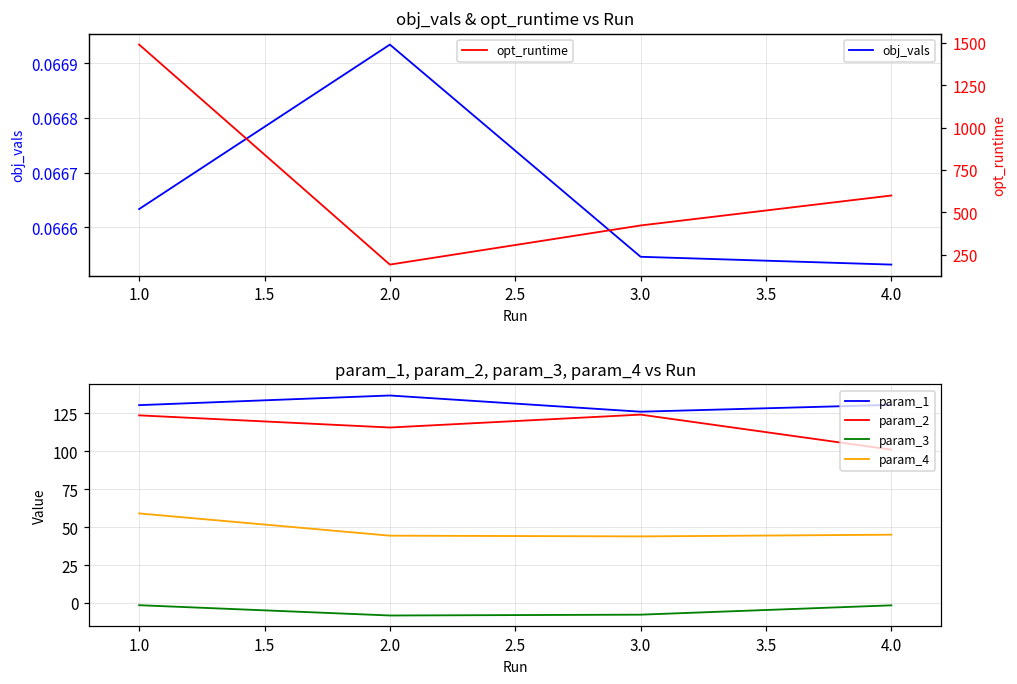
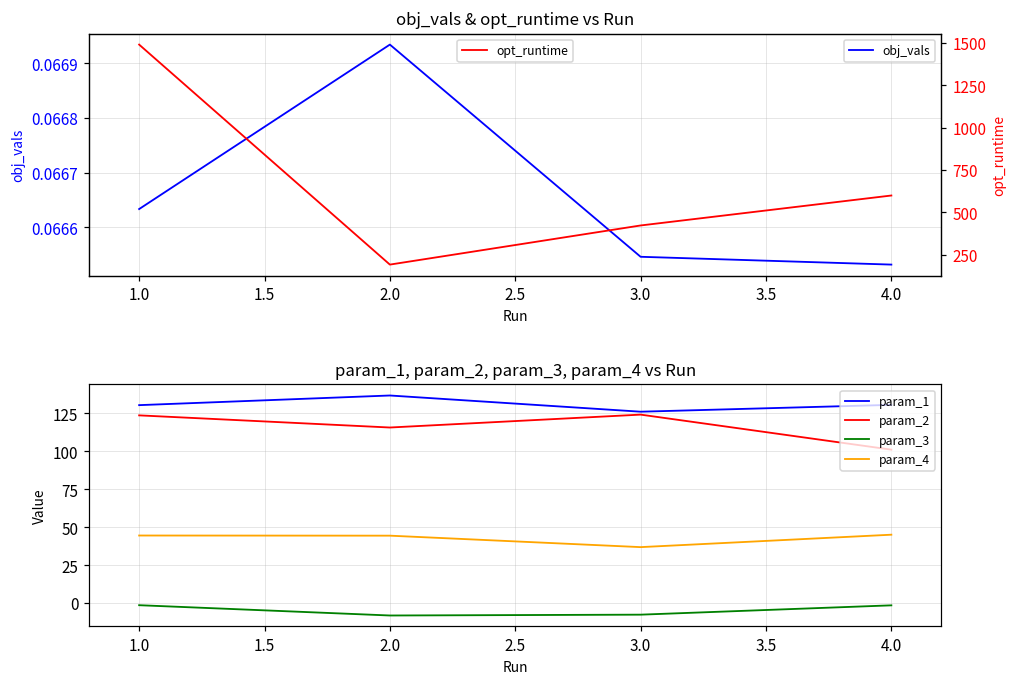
  {
    "param_1, param_2, param_3, param_4 vs Run": {
      "param_1": {
        "1.0": 130,
        "2.0": 137,
        "3.0": 126
      },
      "param_2": {
        "1.0": 124,
        "2.0": 116,
        "3.0": 124
      },
      "param_3": {
        "1.0": -1,
        "2.0": -8,
        "3.0": -8,
        "4.0": -1
      },
      "param_4": {
-       "1.0": 59,
+       "1.0": 45,
        "2.0": 44,
-       "3.0": 44,
+       "3.0": 37,
        "4.0": 45
      }
    }
  }
